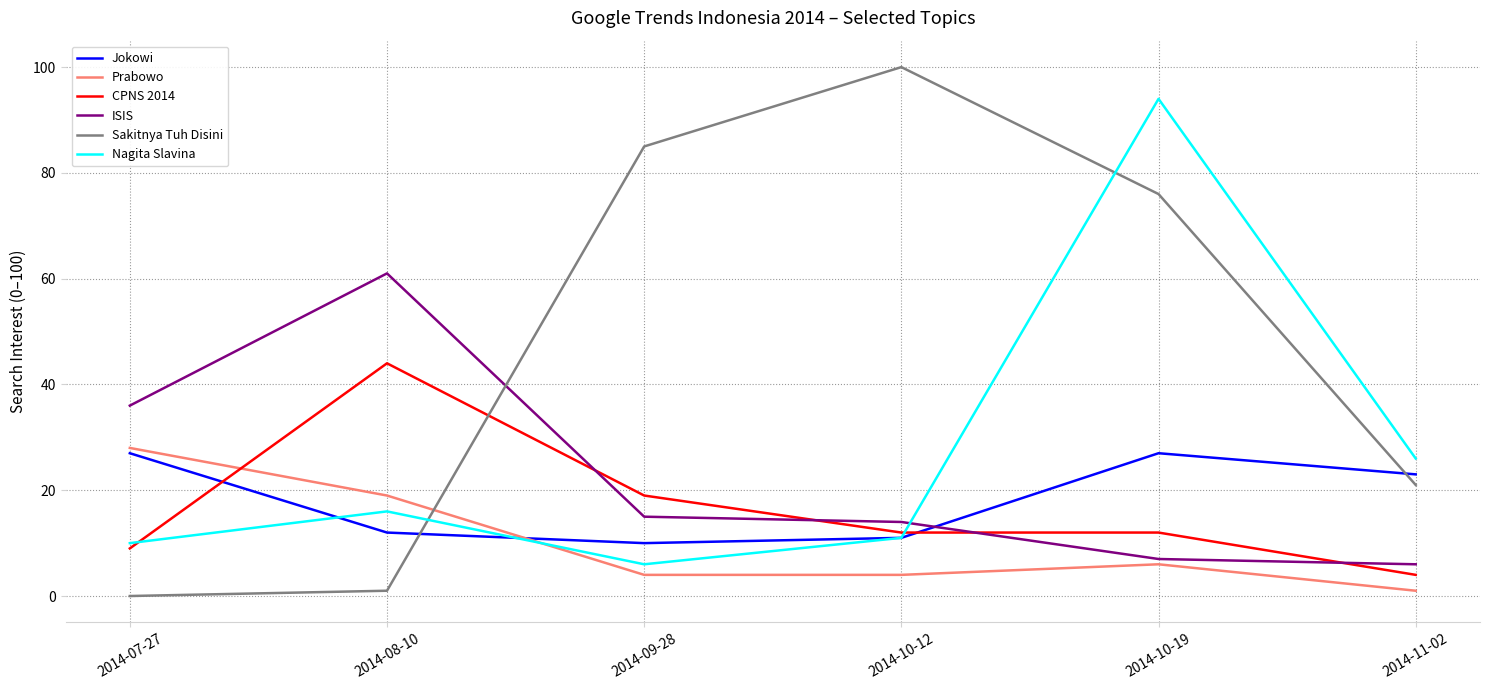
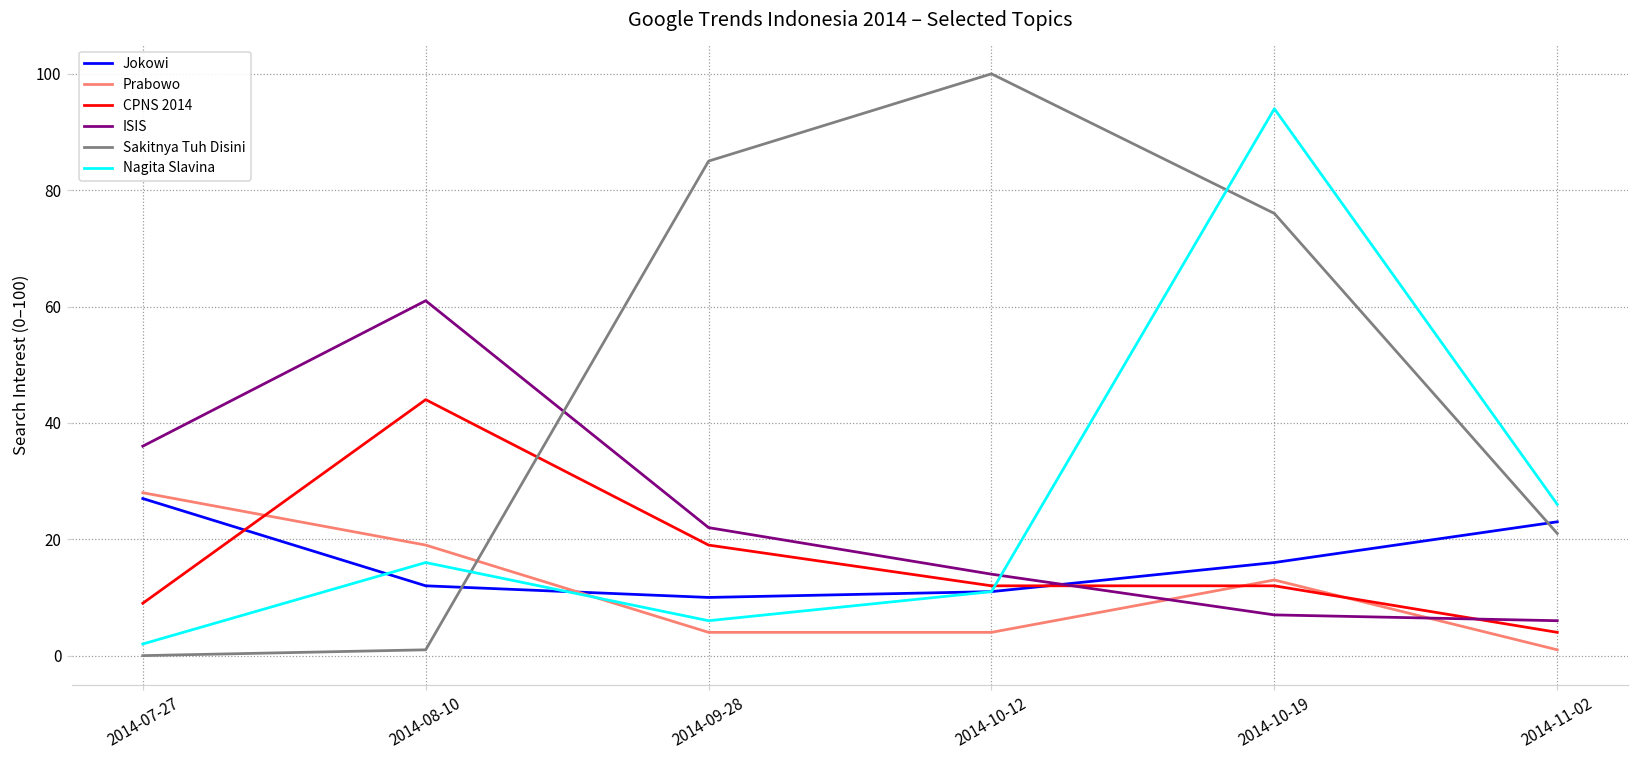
  {
    "Jokowi": {
      "2014-07-27": 27,
      "2014-08-10": 12,
      "2014-09-28": 10,
-     "2014-10-19": 27,
+     "2014-10-19": 16,
      "2014-11-02": 23
    },
    "Prabowo": {
      "2014-07-27": 28,
      "2014-08-10": 19,
      "2014-09-28": 4,
      "2014-10-12": 4,
-     "2014-10-19": 6,
+     "2014-10-19": 13,
      "2014-11-02": 1
    },
    "CPNS 2014": {
      "2014-07-27": 9,
      "2014-08-10": 44,
      "2014-09-28": 19,
      "2014-10-12": 12,
      "2014-10-19": 12,
      "2014-11-02": 4
    },
    "ISIS": {
      "2014-07-27": 36,
      "2014-08-10": 61,
-     "2014-09-28": 15,
+     "2014-09-28": 22,
      "2014-10-12": 14,
      "2014-10-19": 7,
      "2014-11-02": 6
    },
    "Sakitnya Tuh Disini": {
      "2014-07-27": 0,
      "2014-08-10": 1,
      "2014-09-28": 85,
      "2014-10-12": 100,
      "2014-10-19": 76,
      "2014-11-02": 21
    },
    "Nagita Slavina": {
-     "2014-07-27": 10,
+     "2014-07-27": 2,
      "2014-08-10": 16,
      "2014-09-28": 6,
      "2014-10-19": 94,
      "2014-11-02": 26
    }
  }
